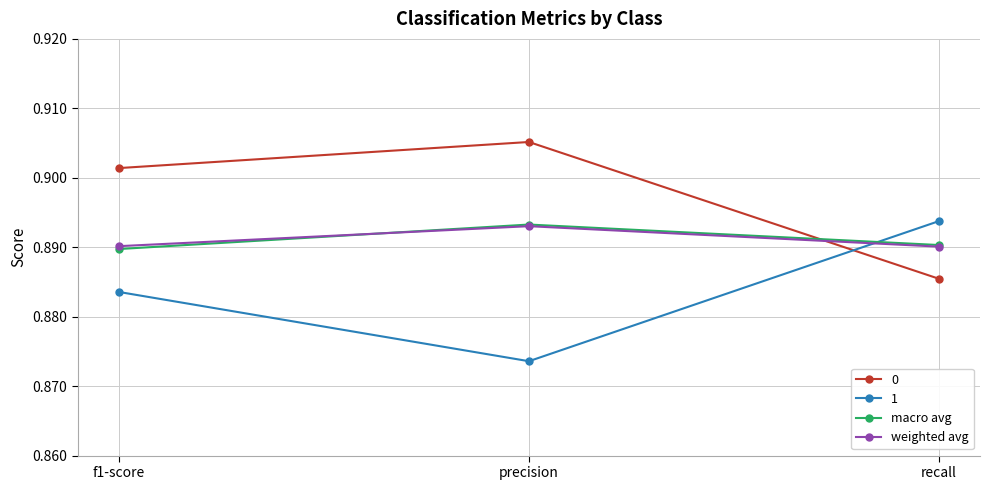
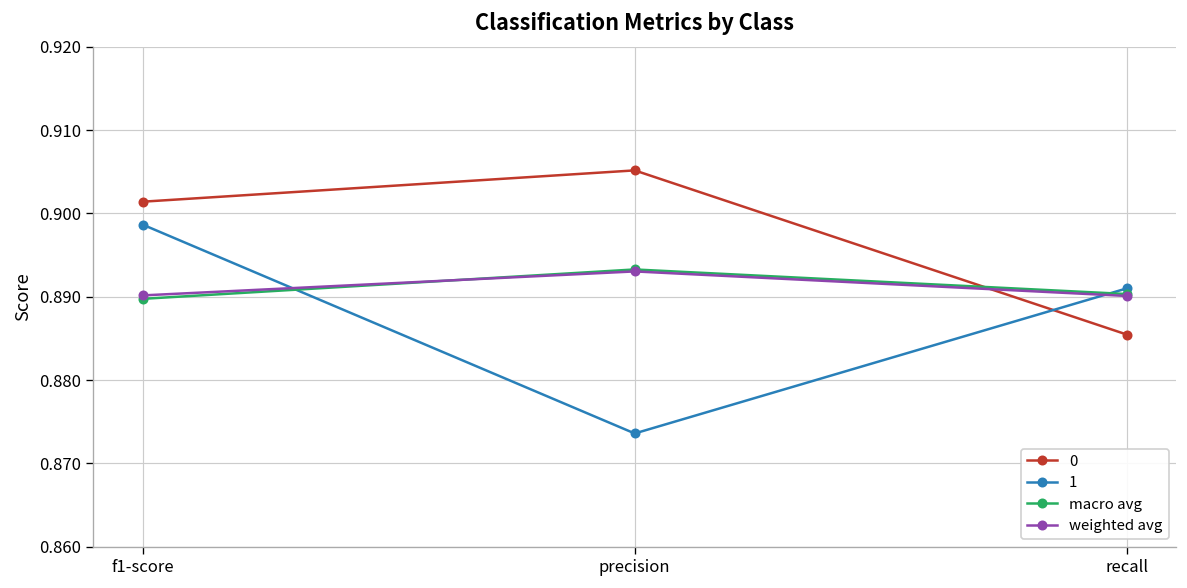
  {
    "0": {
      "f1-score": 0.901,
      "precision": 0.905,
      "recall": 0.885
    },
    "1": {
-     "f1-score": 0.884,
+     "f1-score": 0.899,
      "precision": 0.874,
-     "recall": 0.894
+     "recall": 0.891
    },
    "macro avg": {
      "f1-score": 0.890
    },
    "weighted avg": {
      "f1-score": 0.890
    }
  }
